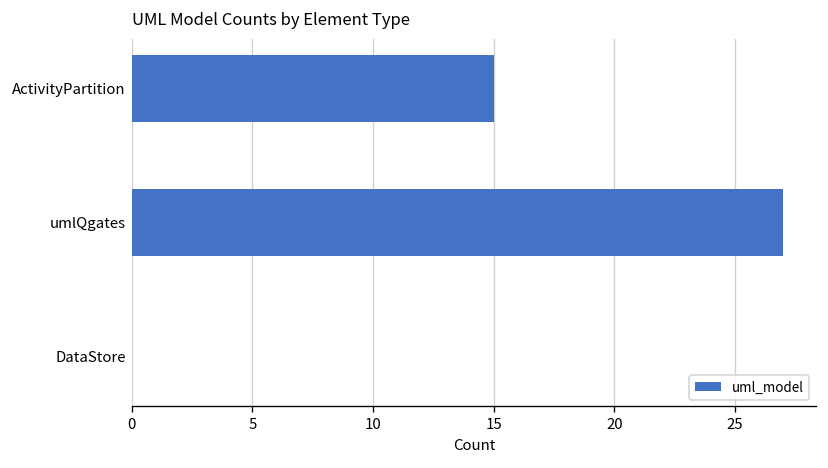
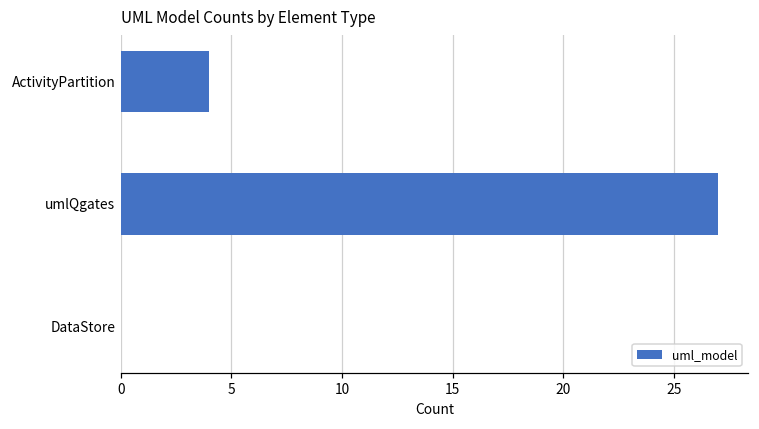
  {
-   "ActivityPartition": 15,
+   "ActivityPartition": 4,
    "umlQgates": 27,
    "DataStore": 0
  }
